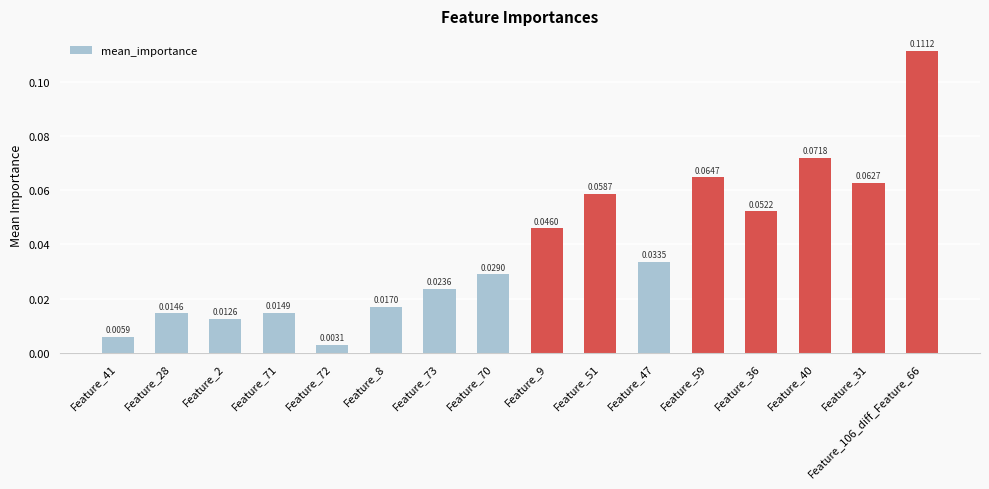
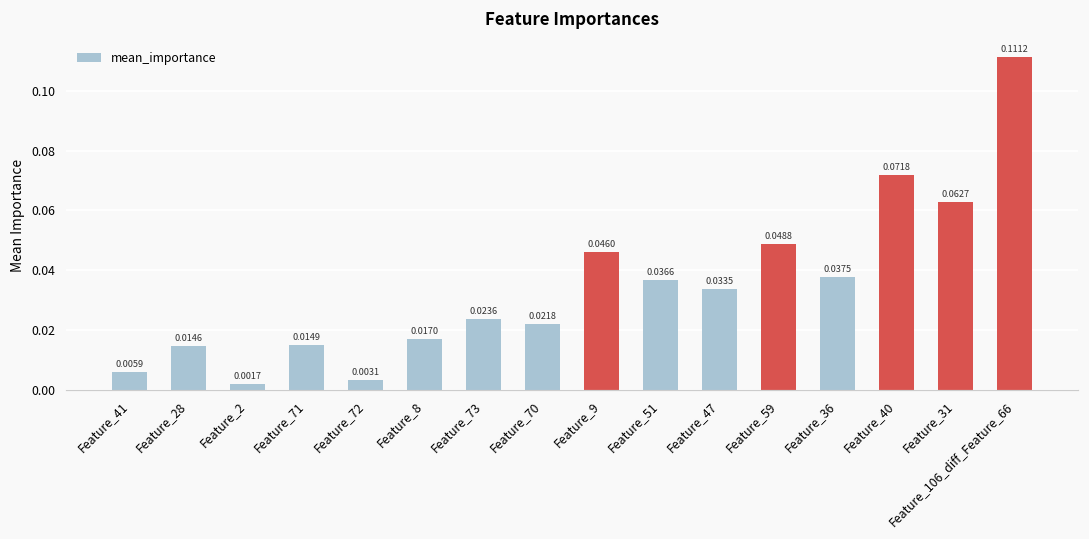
  {
    "Feature_41": 0.0059,
    "Feature_28": 0.0146,
-   "Feature_2": 0.0126,
+   "Feature_2": 0.0017,
    "Feature_71": 0.0149,
    "Feature_72": 0.0031,
    "Feature_8": 0.0170,
    "Feature_73": 0.0236,
-   "Feature_70": 0.0290,
+   "Feature_70": 0.0218,
    "Feature_9": 0.0460,
-   "Feature_51": 0.0587,
+   "Feature_51": 0.0366,
    "Feature_47": 0.0335,
-   "Feature_59": 0.0647,
-   "Feature_36": 0.0522,
+   "Feature_59": 0.0488,
+   "Feature_36": 0.0375,
    "Feature_40": 0.0718,
    "Feature_31": 0.0627,
    "Feature_106_diff_Feature_66": 0.1112
  }
